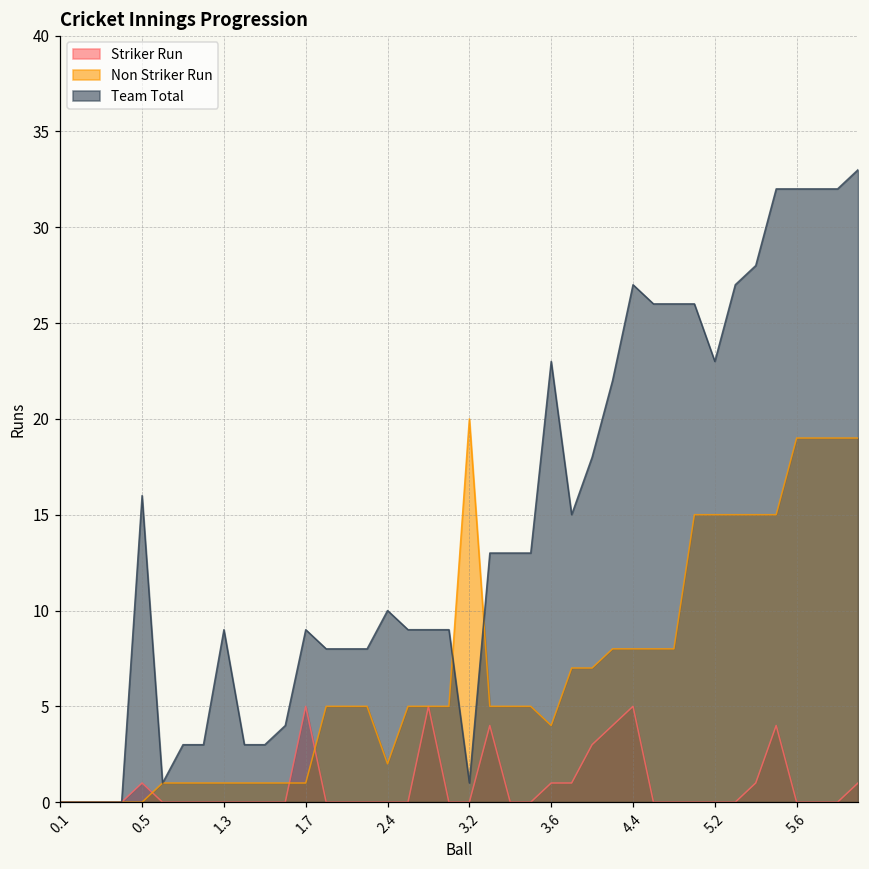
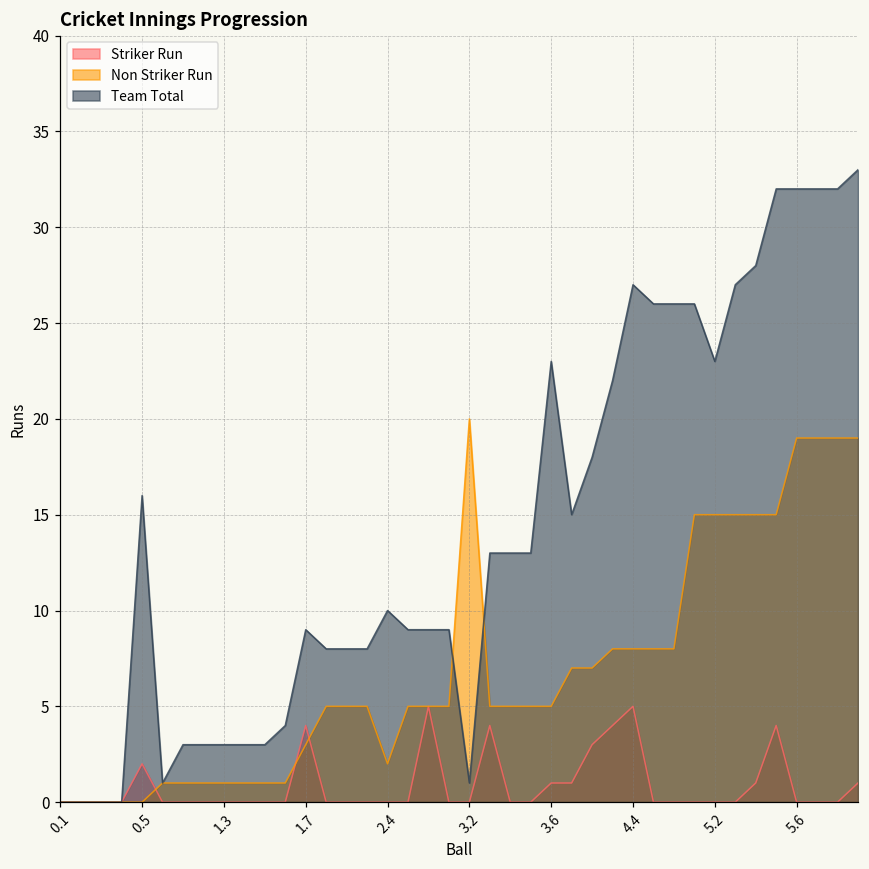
  {
    "Striker Run": {
-     "0.5": 1,
+     "0.5": 2,
      "1.3": 0,
-     "1.7": 5,
+     "1.7": 4,
      "2.4": 0,
      "3.2": 0,
      "3.6": 1,
      "4.4": 5,
      "5.2": 0,
      "5.6": 0
    },
    "Non Striker Run": {
      "0.5": 0,
      "1.3": 1,
-     "1.7": 1,
+     "1.7": 3,
      "2.4": 2,
      "3.2": 20,
-     "3.6": 4,
+     "3.6": 5,
      "4.4": 8,
      "5.2": 15,
      "5.6": 19
    },
    "Team Total": {
      "0.5": 16,
-     "1.3": 9,
+     "1.3": 3,
      "1.7": 9,
      "2.4": 10,
      "3.2": 1,
      "3.6": 23,
      "4.4": 27,
      "5.2": 23,
      "5.6": 32
    }
  }
